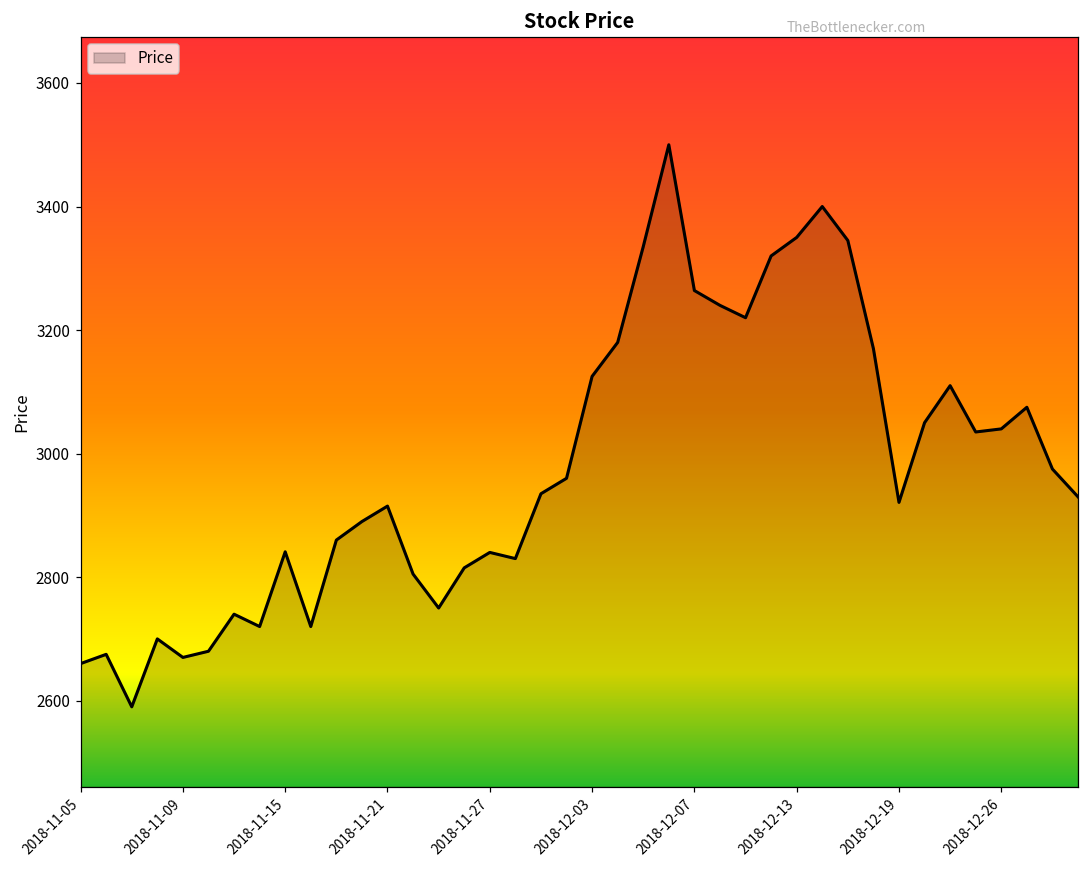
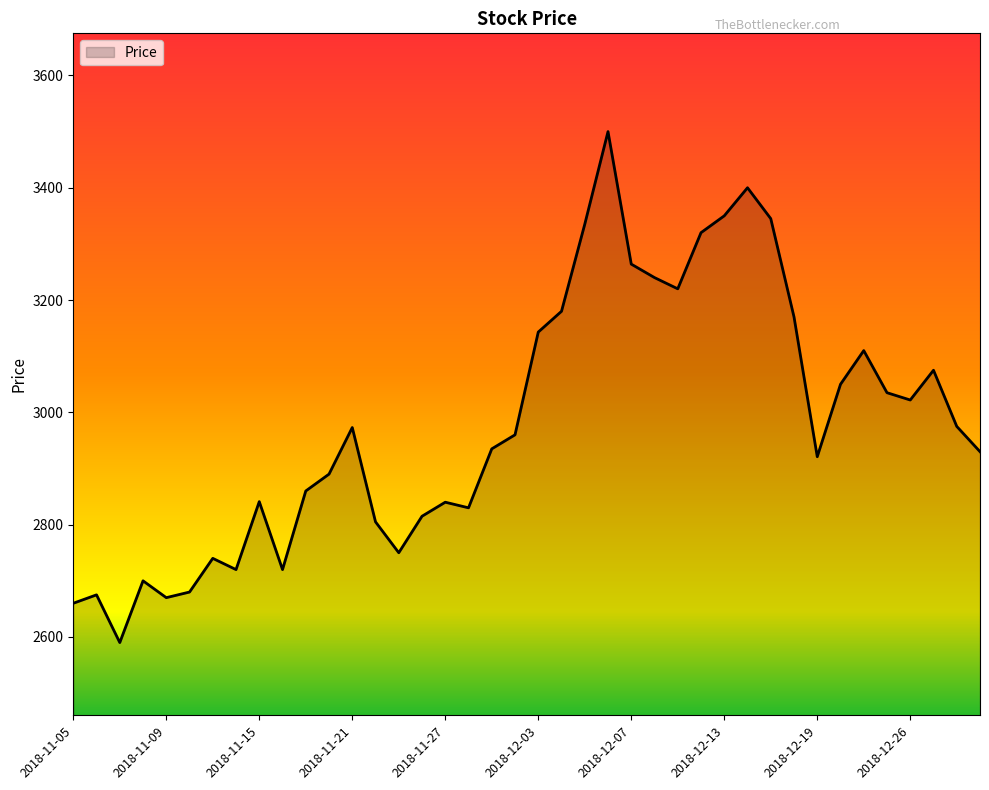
  {
    "2018-11-05": 2660,
    "2018-11-09": 2670,
    "2018-11-15": 2840,
-   "2018-11-21": 2920,
+   "2018-11-21": 2970,
    "2018-11-27": 2840,
-   "2018-12-03": 3130,
+   "2018-12-03": 3140,
    "2018-12-07": 3260,
    "2018-12-13": 3350,
    "2018-12-19": 2920,
-   "2018-12-26": 3040
+   "2018-12-26": 3020
  }
